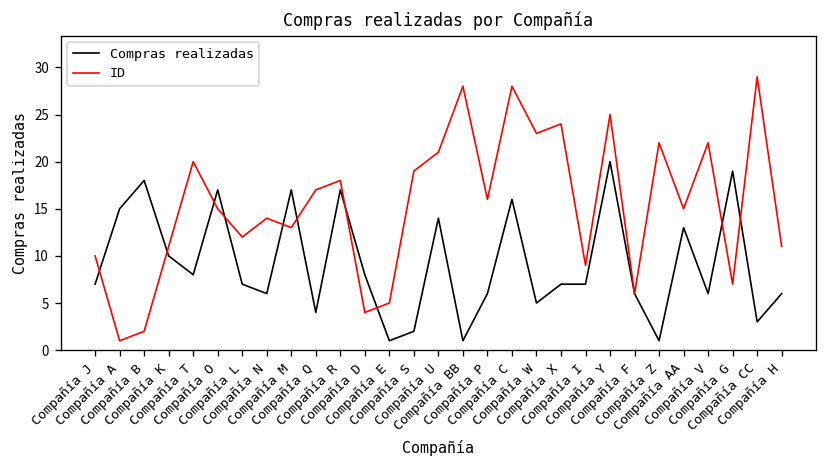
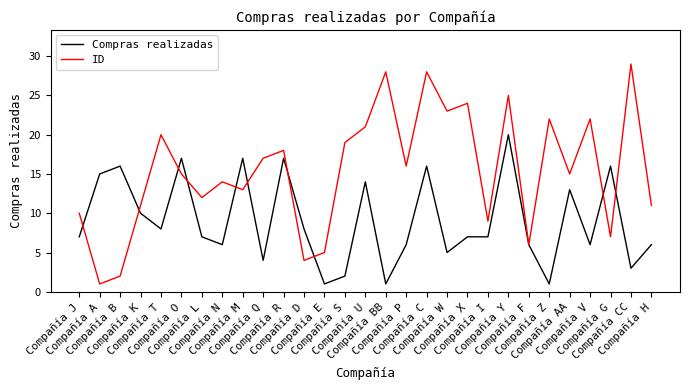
  {
    "Compras realizadas": {
      "Compañía J": 7,
      "Compañía A": 15,
-     "Compañía B": 18,
+     "Compañía B": 16,
      "Compañía K": 10,
      "Compañía T": 8,
      "Compañía O": 17,
      "Compañía L": 7,
      "Compañía N": 6,
      "Compañía M": 17,
      "Compañía Q": 4,
      "Compañía R": 17,
      "Compañía D": 8,
      "Compañía E": 1,
      "Compañía S": 2,
      "Compañía U": 14,
      "Compañía BB": 1,
      "Compañía P": 6,
      "Compañía C": 16,
      "Compañía W": 5,
      "Compañía X": 7,
      "Compañía I": 7,
      "Compañía Y": 20,
      "Compañía Z": 1,
      "Compañía AA": 13,
      "Compañía V": 6,
-     "Compañía G": 19,
+     "Compañía G": 16,
      "Compañía CC": 3,
      "Compañía H": 6
    },
    "ID": {
      "Compañía J": 10,
      "Compañía A": 1,
      "Compañía B": 2,
      "Compañía K": 11,
      "Compañía T": 20,
      "Compañía O": 15,
      "Compañía L": 12,
      "Compañía N": 14,
      "Compañía M": 13,
      "Compañía Q": 17,
      "Compañía R": 18,
      "Compañía D": 4,
      "Compañía E": 5,
      "Compañía S": 19,
      "Compañía U": 21,
      "Compañía BB": 28,
      "Compañía P": 16,
      "Compañía C": 28,
      "Compañía W": 23,
      "Compañía X": 24,
      "Compañía I": 9,
      "Compañía Y": 25,
      "Compañía Z": 22,
      "Compañía AA": 15,
      "Compañía V": 22,
      "Compañía G": 7,
      "Compañía CC": 29,
      "Compañía H": 11
    }
  }
